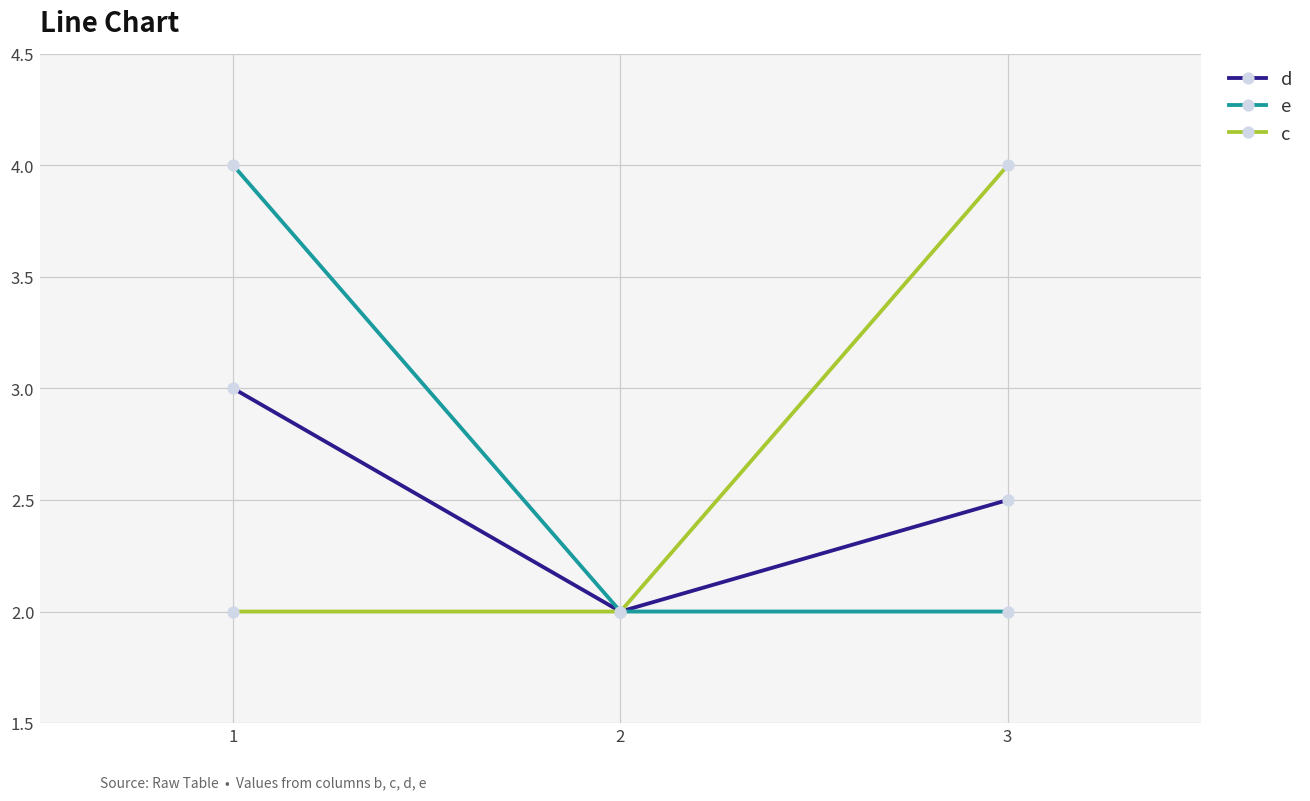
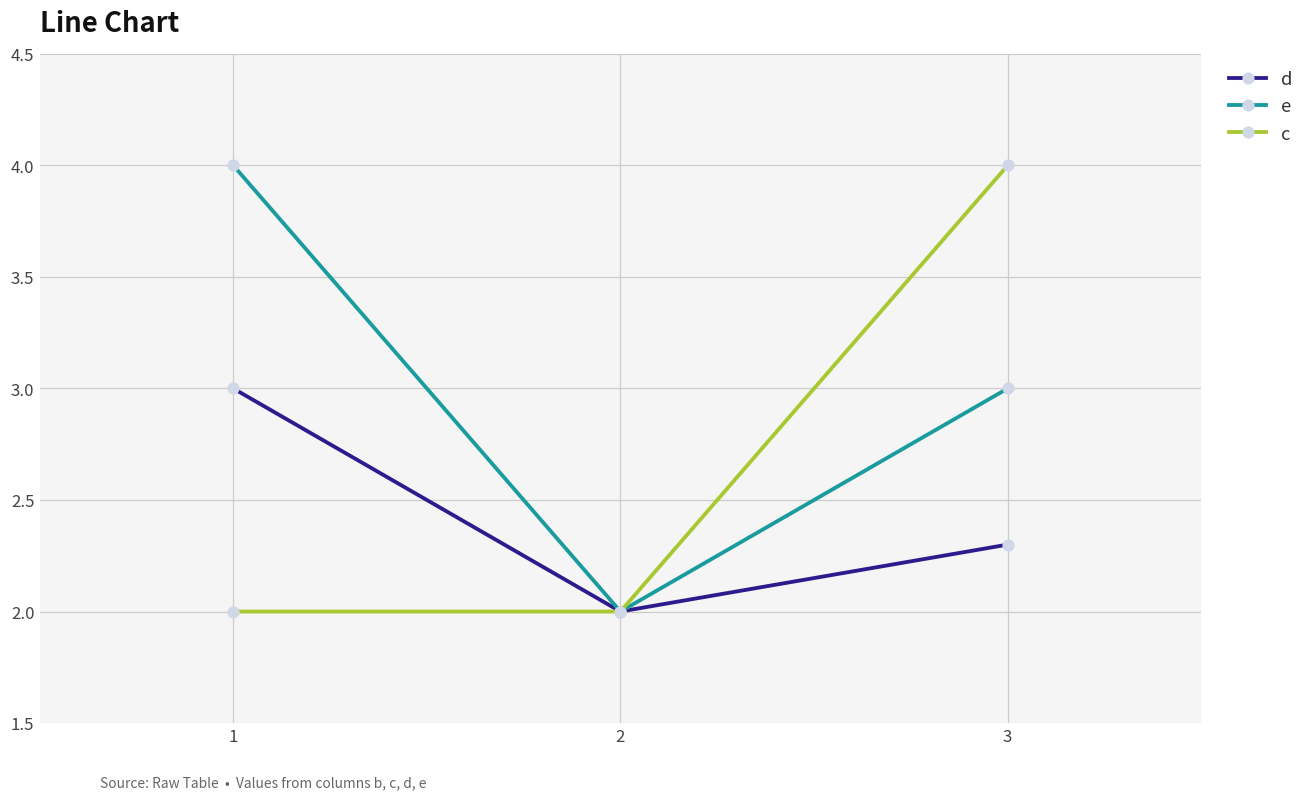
  {
    "d": {
      "1": 3.0,
-     "3": 2.5
+     "3": 2.3
    },
    "e": {
      "1": 4,
-     "3": 2
+     "3": 3
    },
    "c": {
      "1": 2.0,
      "3": 4.0
    }
  }
